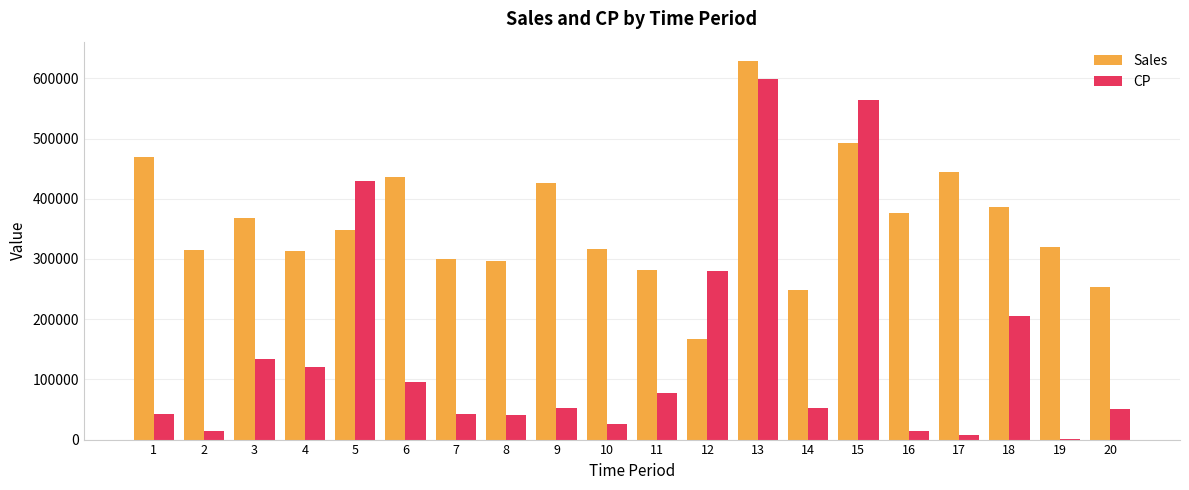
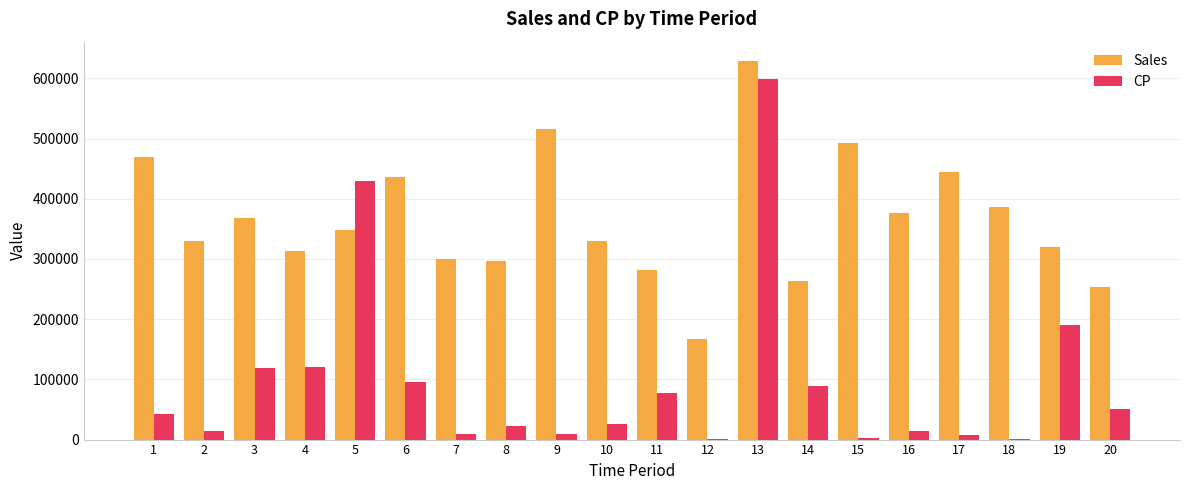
  {
    "Sales": {
      "1": 470000,
-     "2": 320000,
+     "2": 330000,
      "3": 370000,
      "4": 310000,
      "5": 350000,
      "6": 440000,
      "7": 300000,
      "8": 300000,
-     "9": 430000,
-     "10": 320000,
+     "9": 520000,
+     "10": 330000,
      "11": 280000,
      "12": 170000,
      "13": 630000,
-     "14": 250000,
+     "14": 260000,
      "15": 490000,
      "16": 380000,
      "17": 440000,
      "18": 390000,
      "19": 320000,
      "20": 250000
    },
    "CP": {
      "1": 40000,
      "2": 20000,
-     "3": 130000,
+     "3": 120000,
      "4": 120000,
      "5": 430000,
      "6": 100000,
-     "7": 40000,
-     "8": 40000,
-     "9": 50000,
+     "7": 10000,
+     "8": 20000,
+     "9": 10000,
      "10": 30000,
      "11": 80000,
-     "12": 280000,
+     "12": 0,
      "13": 600000,
-     "14": 50000,
-     "15": 560000,
+     "14": 90000,
+     "15": 0,
      "16": 10000,
      "17": 10000,
-     "18": 210000,
-     "19": 0,
+     "18": 0,
+     "19": 190000,
      "20": 50000
    }
  }
